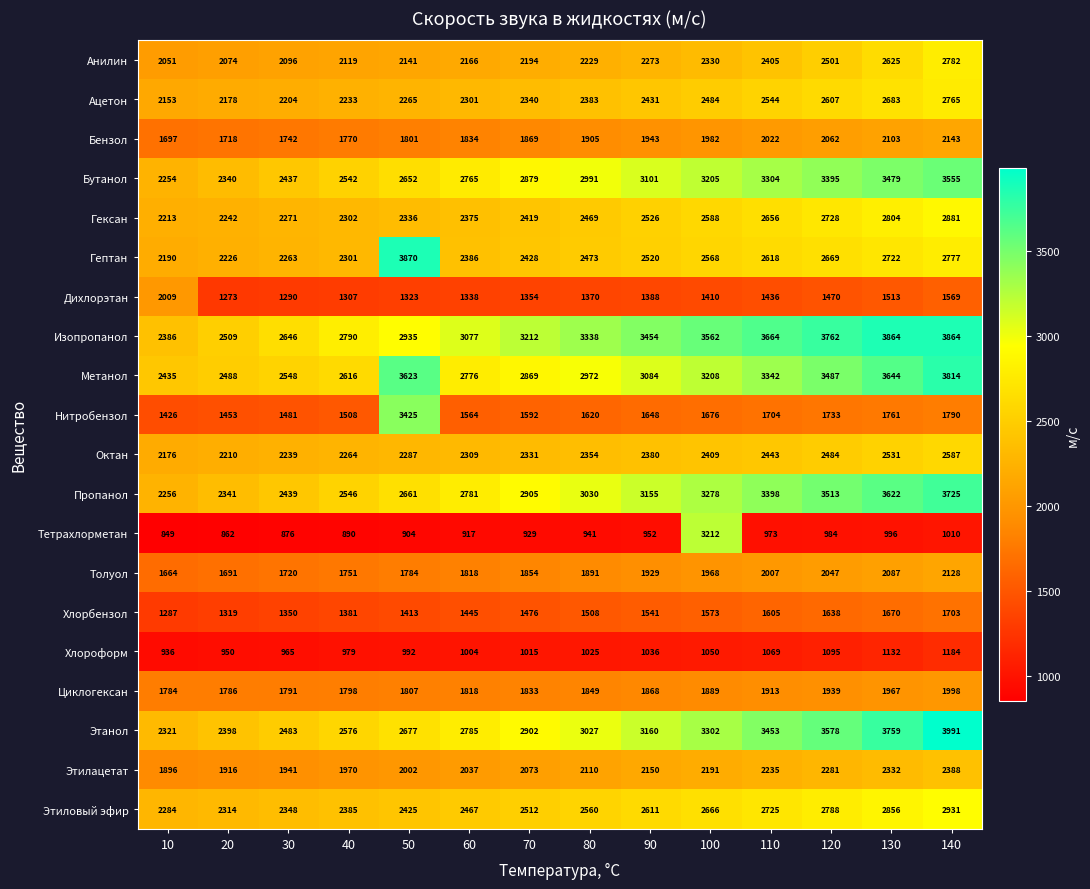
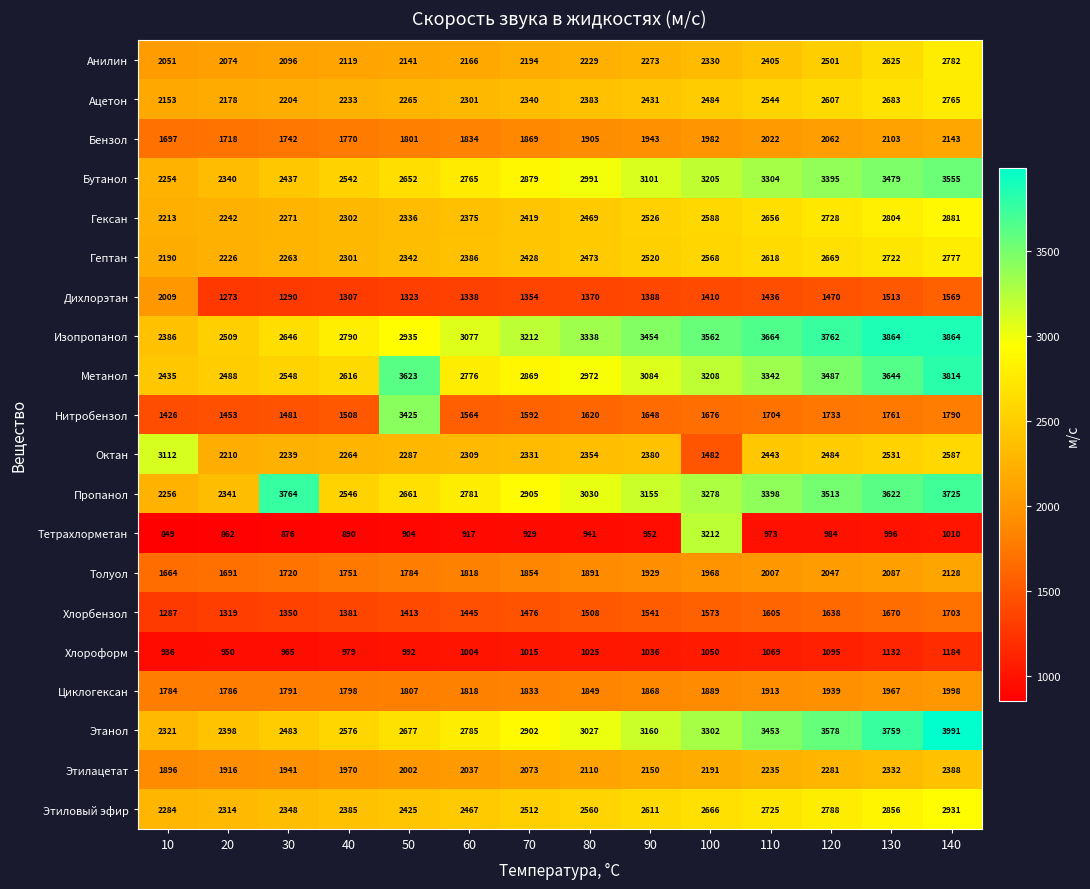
  {
    "Гептан": {
      "10": 2190,
      "20": 2226,
      "30": 2263,
      "40": 2301,
-     "50": 3870,
+     "50": 2342,
      "60": 2386,
      "70": 2428,
      "80": 2473,
      "90": 2520,
      "100": 2568,
      "110": 2618,
      "120": 2669,
      "130": 2722,
      "140": 2777
    },
    "Октан": {
-     "10": 2176,
+     "10": 3112,
      "20": 2210,
      "30": 2239,
      "40": 2264,
      "50": 2287,
      "60": 2309,
      "70": 2331,
      "80": 2354,
      "90": 2380,
-     "100": 2409,
+     "100": 1482,
      "110": 2443,
      "120": 2484,
      "130": 2531,
      "140": 2587
    },
    "Пропанол": {
      "10": 2256,
      "20": 2341,
-     "30": 2439,
+     "30": 3764,
      "40": 2546,
      "50": 2661,
      "60": 2781,
      "70": 2905,
      "80": 3030,
      "90": 3155,
      "100": 3278,
      "110": 3398,
      "120": 3513,
      "130": 3622,
      "140": 3725
    }
  }
